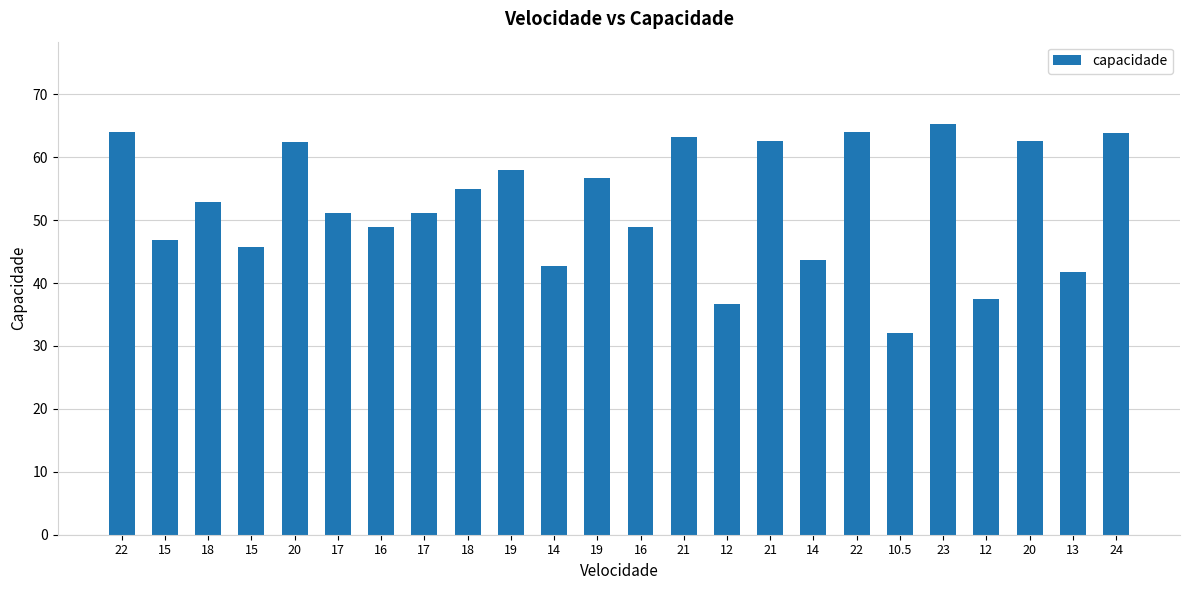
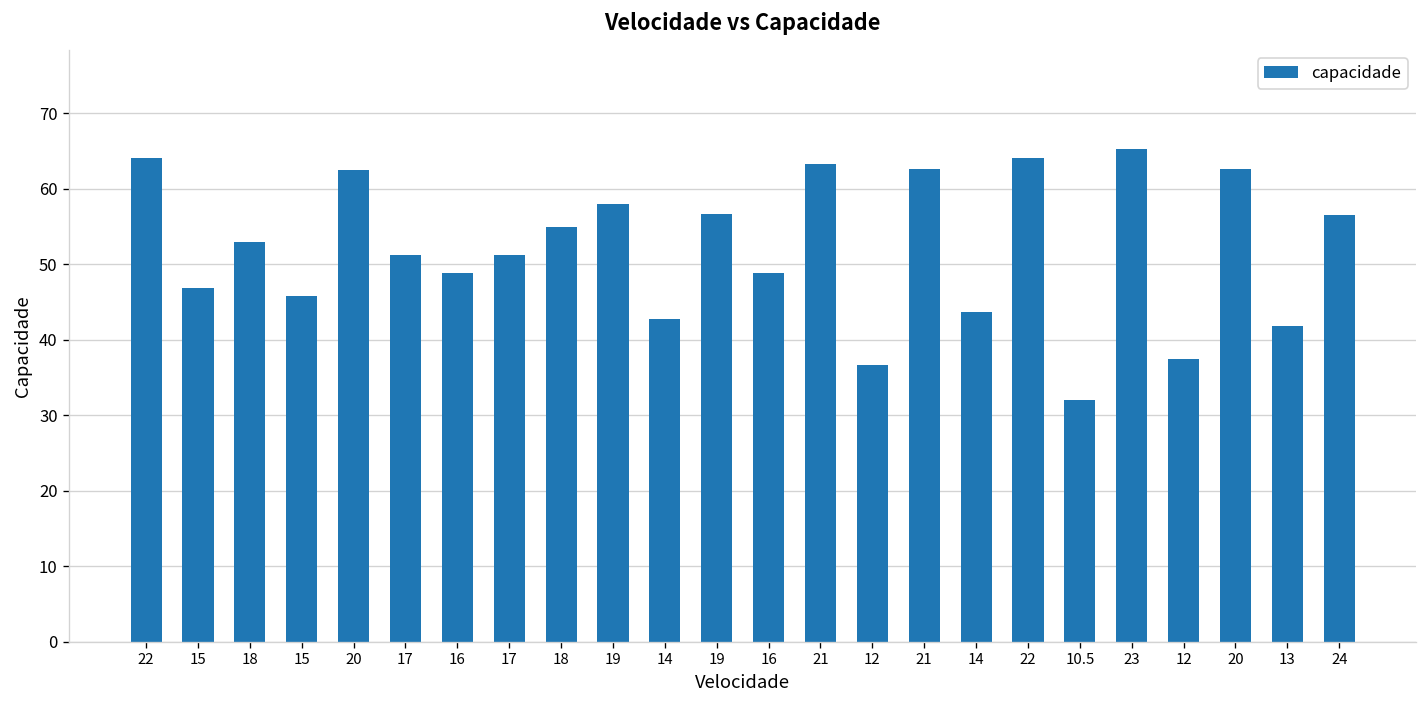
  {
    "10.5": 32,
    "23": 65,
    "13": 42,
-   "24": 64
+   "24": 57
  }
